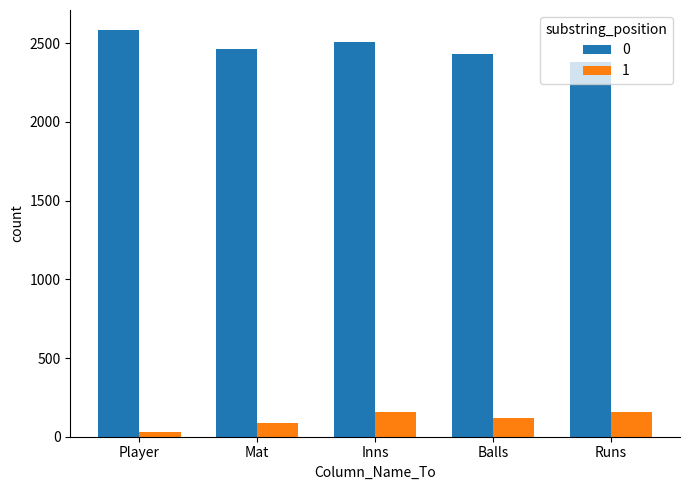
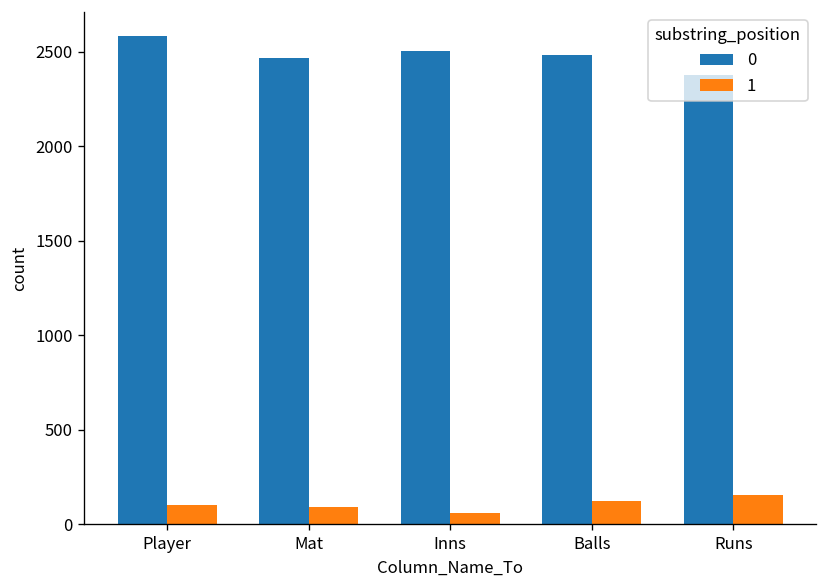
  {
    "0": {
      "Player": 2580,
      "Mat": 2470,
      "Inns": 2510,
-     "Balls": 2430
+     "Balls": 2490
    },
    "1": {
-     "Player": 30,
+     "Player": 100,
      "Mat": 90,
-     "Inns": 160,
+     "Inns": 60,
      "Balls": 120,
      "Runs": 160
    }
  }
